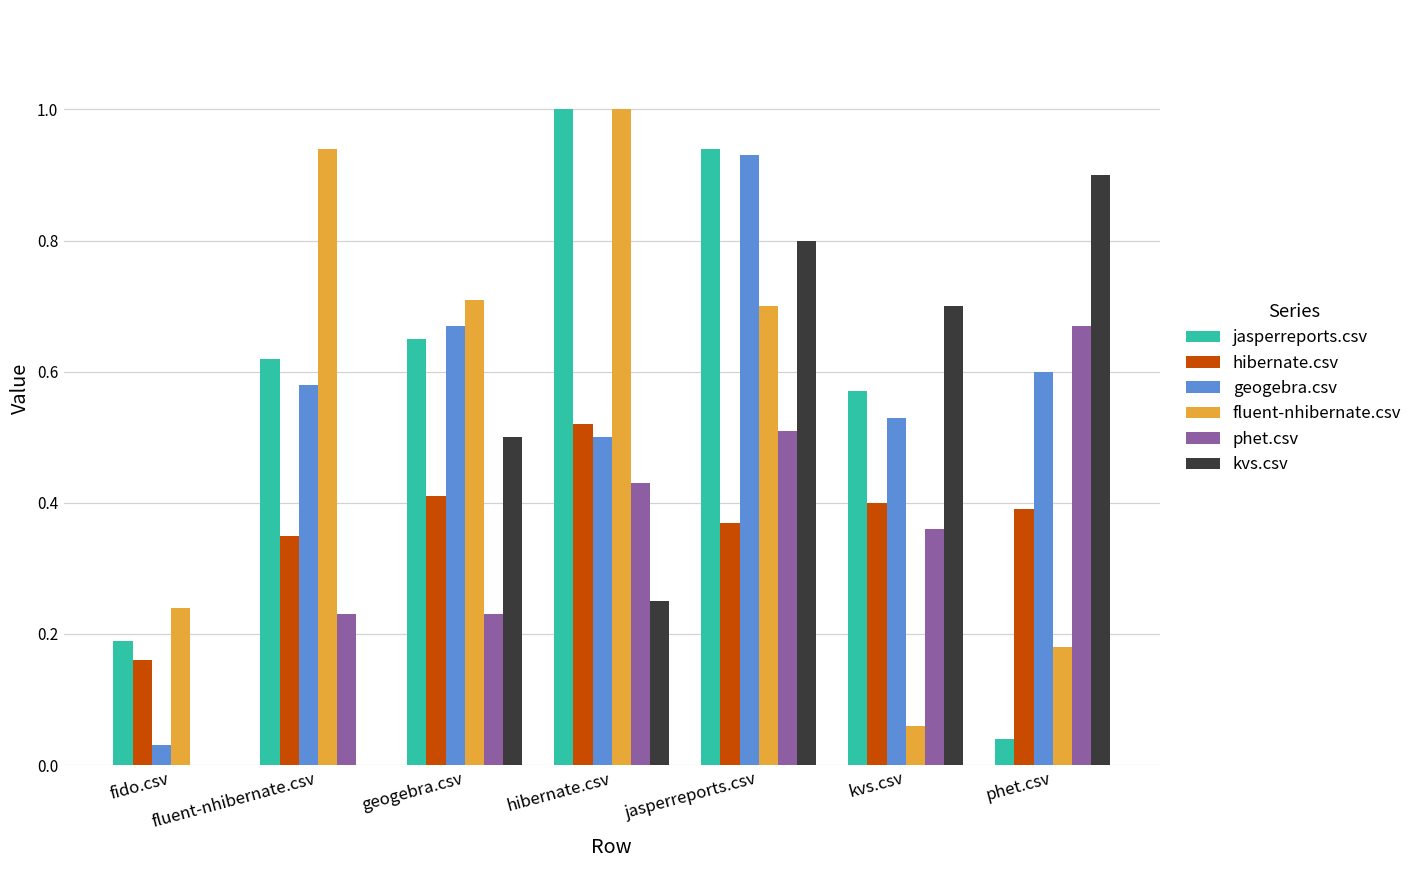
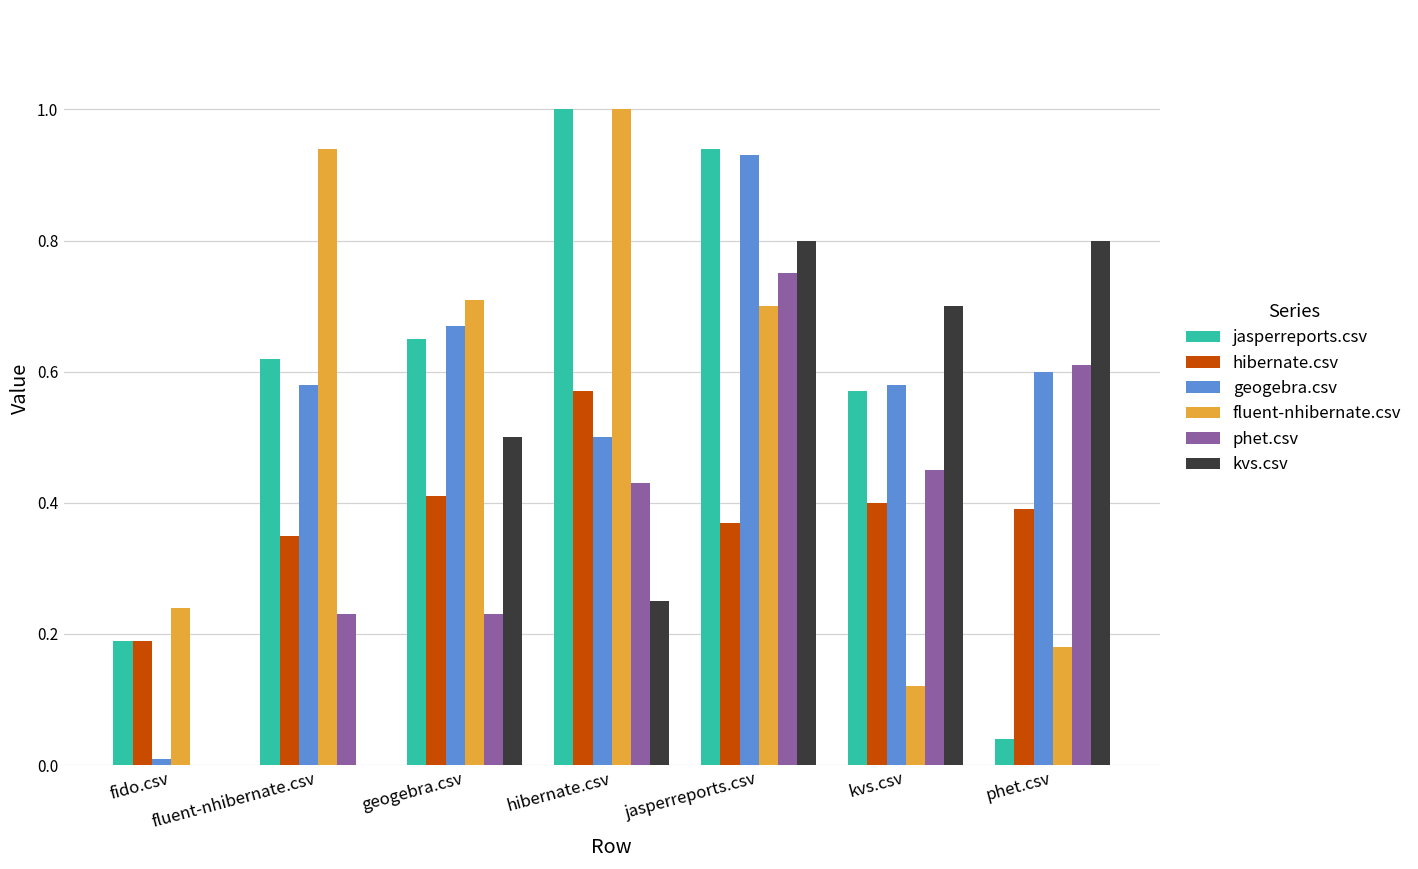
  {
    "jasperreports.csv": {
      "fido.csv": 0.19,
      "fluent-nhibernate.csv": 0.62,
      "geogebra.csv": 0.65,
      "hibernate.csv": 1.00,
      "jasperreports.csv": 0.94,
      "kvs.csv": 0.57,
      "phet.csv": 0.04
    },
    "hibernate.csv": {
-     "fido.csv": 0.16,
+     "fido.csv": 0.19,
      "fluent-nhibernate.csv": 0.35,
      "geogebra.csv": 0.41,
-     "hibernate.csv": 0.52,
+     "hibernate.csv": 0.57,
      "jasperreports.csv": 0.37,
      "kvs.csv": 0.40,
      "phet.csv": 0.39
    },
    "geogebra.csv": {
-     "fido.csv": 0.03,
+     "fido.csv": 0.01,
      "fluent-nhibernate.csv": 0.58,
      "geogebra.csv": 0.67,
      "hibernate.csv": 0.50,
      "jasperreports.csv": 0.93,
-     "kvs.csv": 0.53,
+     "kvs.csv": 0.58,
      "phet.csv": 0.60
    },
    "fluent-nhibernate.csv": {
      "fido.csv": 0.24,
      "fluent-nhibernate.csv": 0.94,
      "geogebra.csv": 0.71,
      "hibernate.csv": 1.00,
      "jasperreports.csv": 0.70,
-     "kvs.csv": 0.06,
+     "kvs.csv": 0.12,
      "phet.csv": 0.18
    },
    "phet.csv": {
      "fido.csv": 0.00,
      "fluent-nhibernate.csv": 0.23,
      "geogebra.csv": 0.23,
      "hibernate.csv": 0.43,
-     "jasperreports.csv": 0.51,
-     "kvs.csv": 0.36,
-     "phet.csv": 0.67
+     "jasperreports.csv": 0.75,
+     "kvs.csv": 0.45,
+     "phet.csv": 0.61
    },
    "kvs.csv": {
      "fido.csv": 0.0,
      "fluent-nhibernate.csv": 0.0,
      "geogebra.csv": 0.5,
      "hibernate.csv": 0.25,
      "jasperreports.csv": 0.8,
      "kvs.csv": 0.7,
-     "phet.csv": 0.9
+     "phet.csv": 0.8
    }
  }
